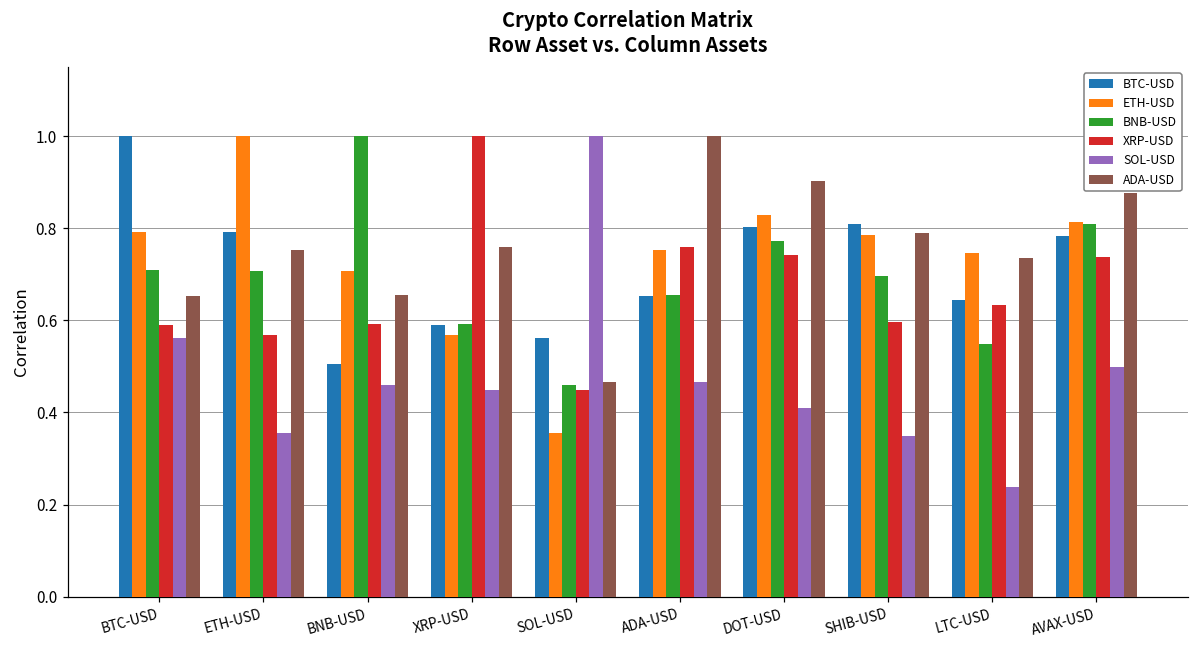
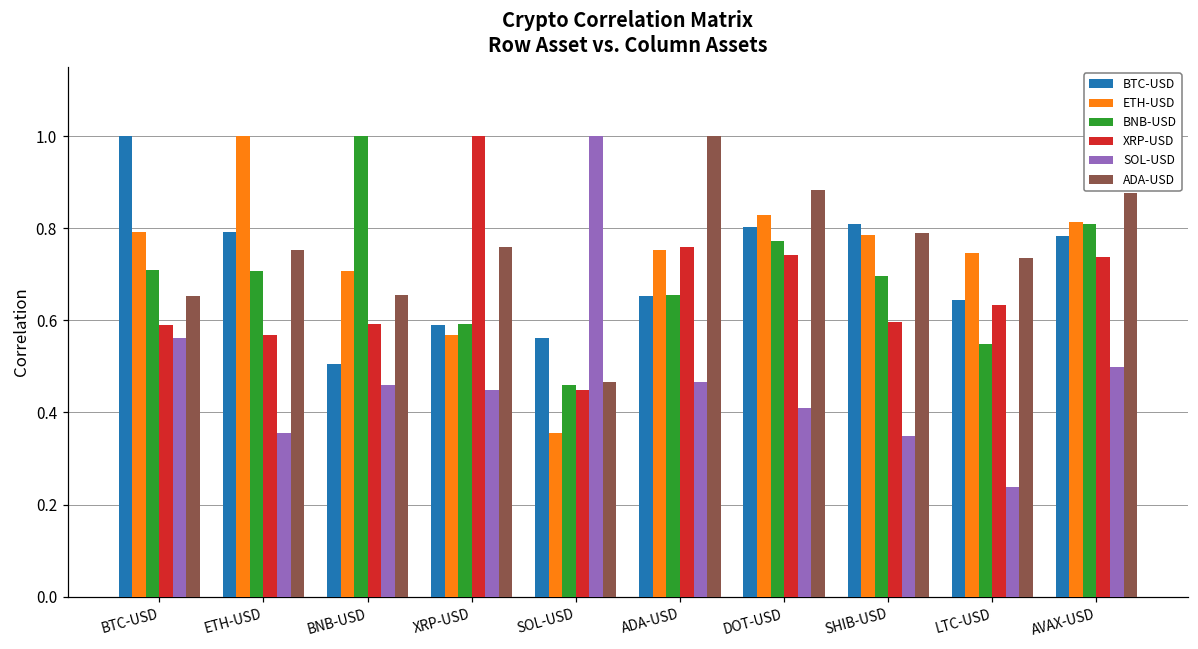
  {
    "BTC-USD": {
      "BTC-USD": 1.00,
      "ETH-USD": 0.79,
      "BNB-USD": 0.51,
      "XRP-USD": 0.59,
      "SOL-USD": 0.56,
      "ADA-USD": 0.65,
      "DOT-USD": 0.80,
      "SHIB-USD": 0.81,
      "LTC-USD": 0.64,
      "AVAX-USD": 0.78
    },
    "ETH-USD": {
      "BTC-USD": 0.79,
      "ETH-USD": 1.00,
      "BNB-USD": 0.71,
      "XRP-USD": 0.57,
      "SOL-USD": 0.35,
      "ADA-USD": 0.75,
      "DOT-USD": 0.83,
      "SHIB-USD": 0.79,
      "LTC-USD": 0.75,
      "AVAX-USD": 0.81
    },
    "BNB-USD": {
      "BTC-USD": 0.71,
      "ETH-USD": 0.71,
      "BNB-USD": 1.00,
      "XRP-USD": 0.59,
      "SOL-USD": 0.46,
      "ADA-USD": 0.66,
      "DOT-USD": 0.77,
      "SHIB-USD": 0.70,
      "LTC-USD": 0.55,
      "AVAX-USD": 0.81
    },
    "XRP-USD": {
      "BTC-USD": 0.59,
      "ETH-USD": 0.57,
      "BNB-USD": 0.59,
      "XRP-USD": 1.00,
      "SOL-USD": 0.45,
      "ADA-USD": 0.76,
      "DOT-USD": 0.74,
      "SHIB-USD": 0.60,
      "LTC-USD": 0.63,
      "AVAX-USD": 0.74
    },
    "SOL-USD": {
      "BTC-USD": 0.56,
      "ETH-USD": 0.35,
      "BNB-USD": 0.46,
      "XRP-USD": 0.45,
      "SOL-USD": 1.00,
      "ADA-USD": 0.47,
      "DOT-USD": 0.41,
      "SHIB-USD": 0.35,
      "LTC-USD": 0.24,
      "AVAX-USD": 0.50
    },
    "ADA-USD": {
      "BTC-USD": 0.65,
      "ETH-USD": 0.75,
      "BNB-USD": 0.66,
      "XRP-USD": 0.76,
      "SOL-USD": 0.47,
      "ADA-USD": 1.00,
-     "DOT-USD": 0.90,
+     "DOT-USD": 0.88,
      "SHIB-USD": 0.79,
      "LTC-USD": 0.74,
      "AVAX-USD": 0.88
    }
  }
